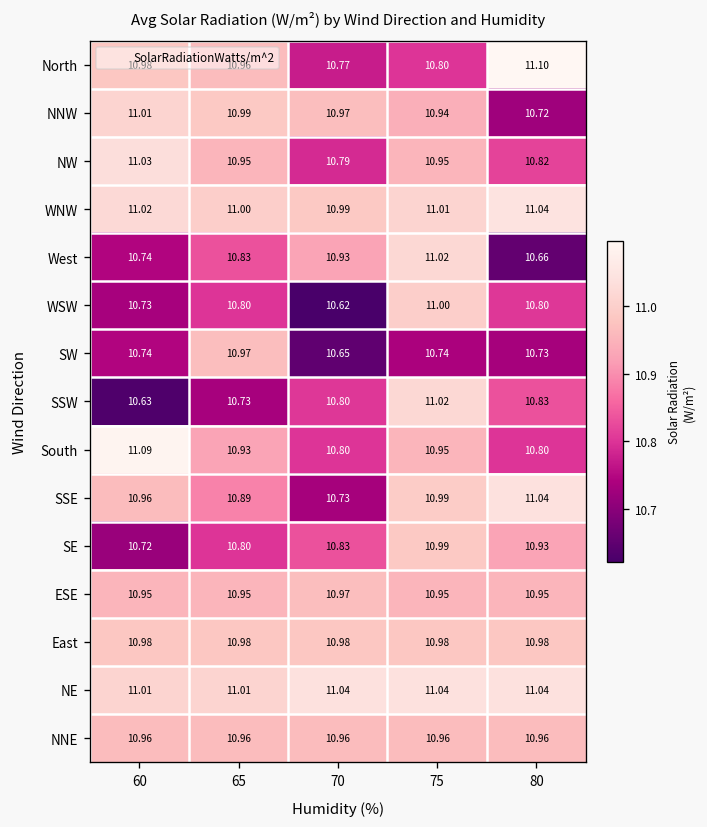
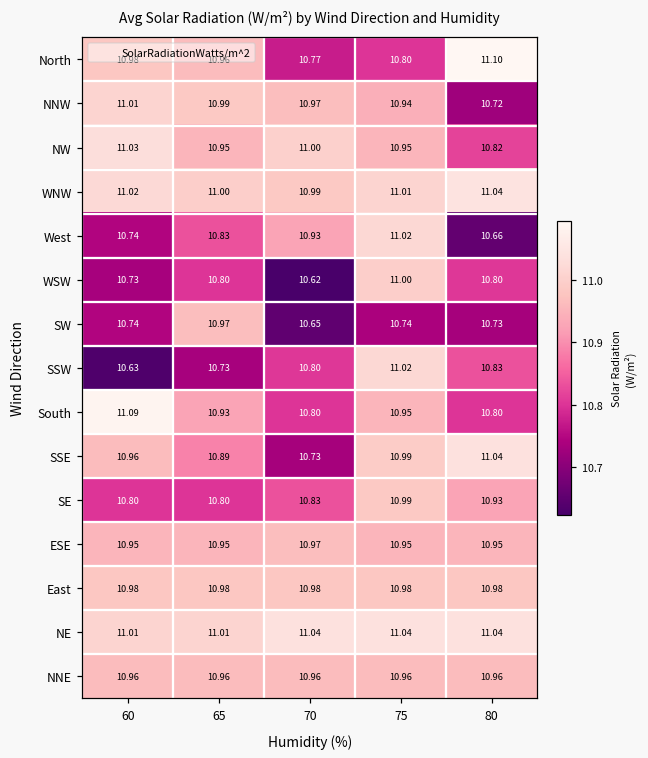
  {
    "North": {
      "70": 10.77,
      "75": 10.80,
      "80": 11.10
    },
    "NNW": {
      "60": 11.01,
      "65": 10.99,
      "70": 10.97,
      "75": 10.94,
      "80": 10.72
    },
    "NW": {
      "60": 11.03,
      "65": 10.95,
-     "70": 10.79,
+     "70": 11.00,
      "75": 10.95,
      "80": 10.82
    },
    "WNW": {
      "60": 11.02,
      "65": 11.00,
      "70": 10.99,
      "75": 11.01,
      "80": 11.04
    },
    "West": {
      "60": 10.74,
      "65": 10.83,
      "70": 10.93,
      "75": 11.02,
      "80": 10.66
    },
    "WSW": {
      "60": 10.73,
      "65": 10.80,
      "70": 10.62,
      "75": 11.00,
      "80": 10.80
    },
    "SW": {
      "60": 10.74,
      "65": 10.97,
      "70": 10.65,
      "75": 10.74,
      "80": 10.73
    },
    "SSW": {
      "60": 10.63,
      "65": 10.73,
      "70": 10.80,
      "75": 11.02,
      "80": 10.83
    },
    "South": {
      "60": 11.09,
      "65": 10.93,
      "70": 10.80,
      "75": 10.95,
      "80": 10.80
    },
    "SSE": {
      "60": 10.96,
      "65": 10.89,
      "70": 10.73,
      "75": 10.99,
      "80": 11.04
    },
    "SE": {
-     "60": 10.72,
+     "60": 10.80,
      "65": 10.80,
      "70": 10.83,
      "75": 10.99,
      "80": 10.93
    },
    "ESE": {
      "60": 10.95,
      "65": 10.95,
      "70": 10.97,
      "75": 10.95,
      "80": 10.95
    },
    "East": {
      "60": 10.98,
      "65": 10.98,
      "70": 10.98,
      "75": 10.98,
      "80": 10.98
    },
    "NE": {
      "60": 11.01,
      "65": 11.01,
      "70": 11.04,
      "75": 11.04,
      "80": 11.04
    },
    "NNE": {
      "60": 10.96,
      "65": 10.96,
      "70": 10.96,
      "75": 10.96,
      "80": 10.96
    }
  }
